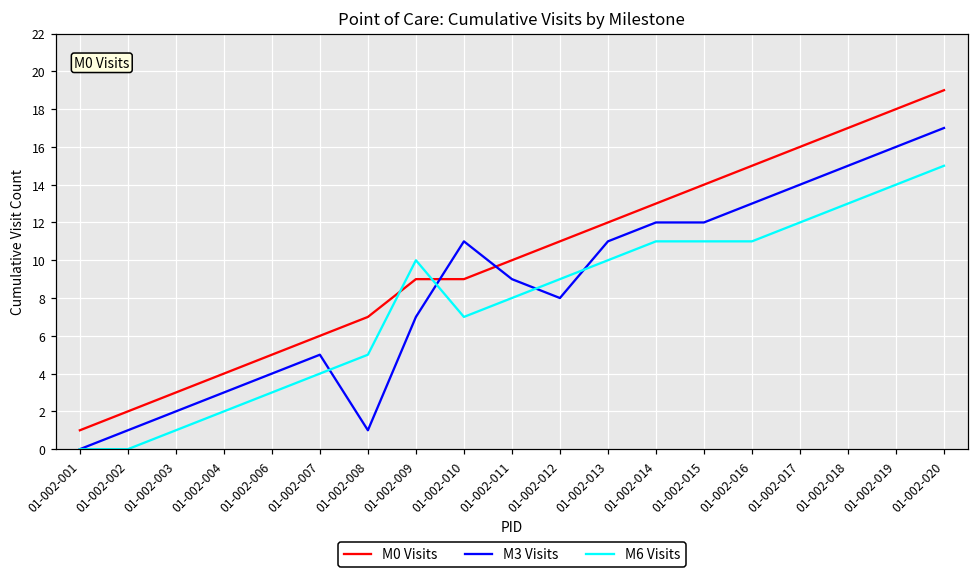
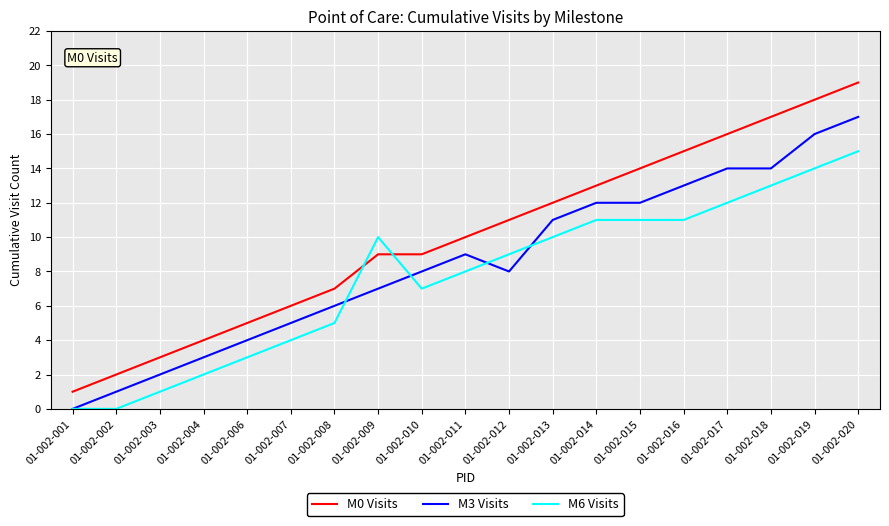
  {
    "M0 Visits": {
      "01-002-001": 1,
      "01-002-002": 2,
      "01-002-003": 3,
      "01-002-004": 4,
      "01-002-006": 5,
      "01-002-007": 6,
      "01-002-008": 7,
      "01-002-009": 9,
      "01-002-010": 9,
      "01-002-011": 10,
      "01-002-012": 11,
      "01-002-013": 12,
      "01-002-014": 13,
      "01-002-015": 14,
      "01-002-016": 15,
      "01-002-017": 16,
      "01-002-018": 17,
      "01-002-019": 18,
      "01-002-020": 19
    },
    "M3 Visits": {
      "01-002-002": 1,
      "01-002-003": 2,
      "01-002-004": 3,
      "01-002-006": 4,
      "01-002-007": 5,
-     "01-002-008": 1,
+     "01-002-008": 6,
      "01-002-009": 7,
-     "01-002-010": 11,
+     "01-002-010": 8,
      "01-002-011": 9,
      "01-002-012": 8,
      "01-002-013": 11,
      "01-002-014": 12,
      "01-002-015": 12,
      "01-002-016": 13,
      "01-002-017": 14,
-     "01-002-018": 15,
+     "01-002-018": 14,
      "01-002-019": 16,
      "01-002-020": 17
    },
    "M6 Visits": {
      "01-002-002": 0,
      "01-002-003": 1,
      "01-002-004": 2,
      "01-002-006": 3,
      "01-002-007": 4,
      "01-002-008": 5,
      "01-002-009": 10,
      "01-002-010": 7,
      "01-002-011": 8,
      "01-002-012": 9,
      "01-002-013": 10,
      "01-002-014": 11,
      "01-002-015": 11,
      "01-002-016": 11,
      "01-002-017": 12,
      "01-002-018": 13,
      "01-002-019": 14,
      "01-002-020": 15
    }
  }
